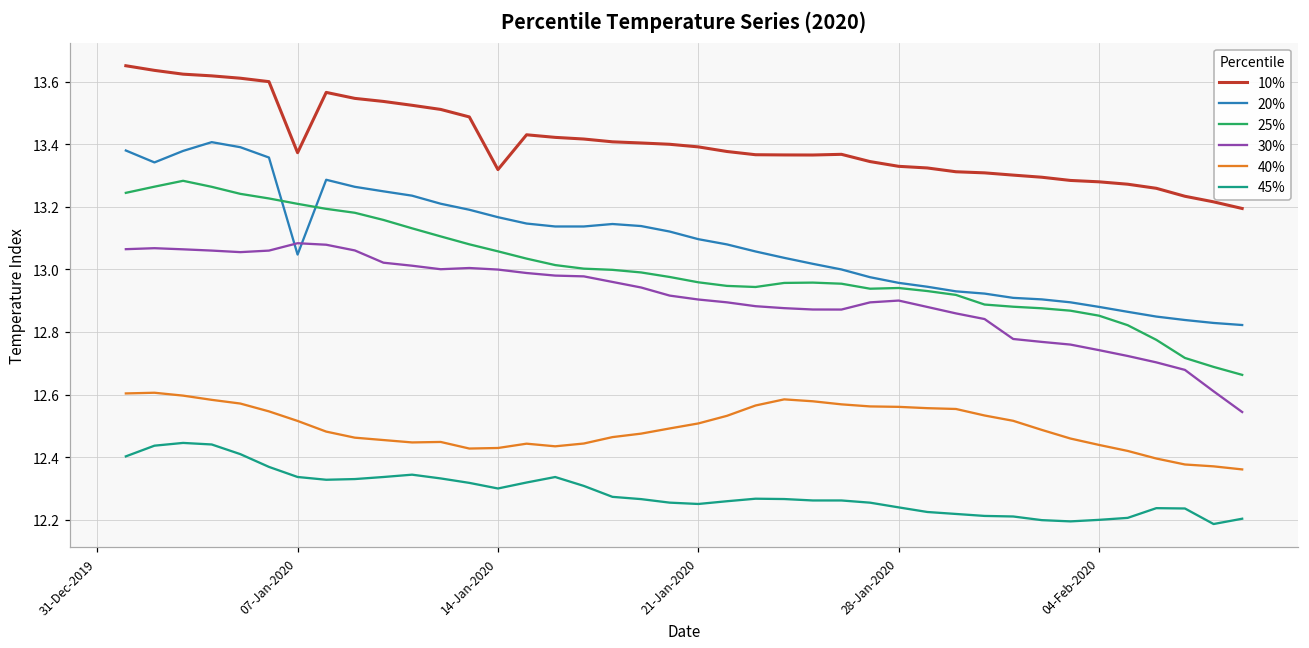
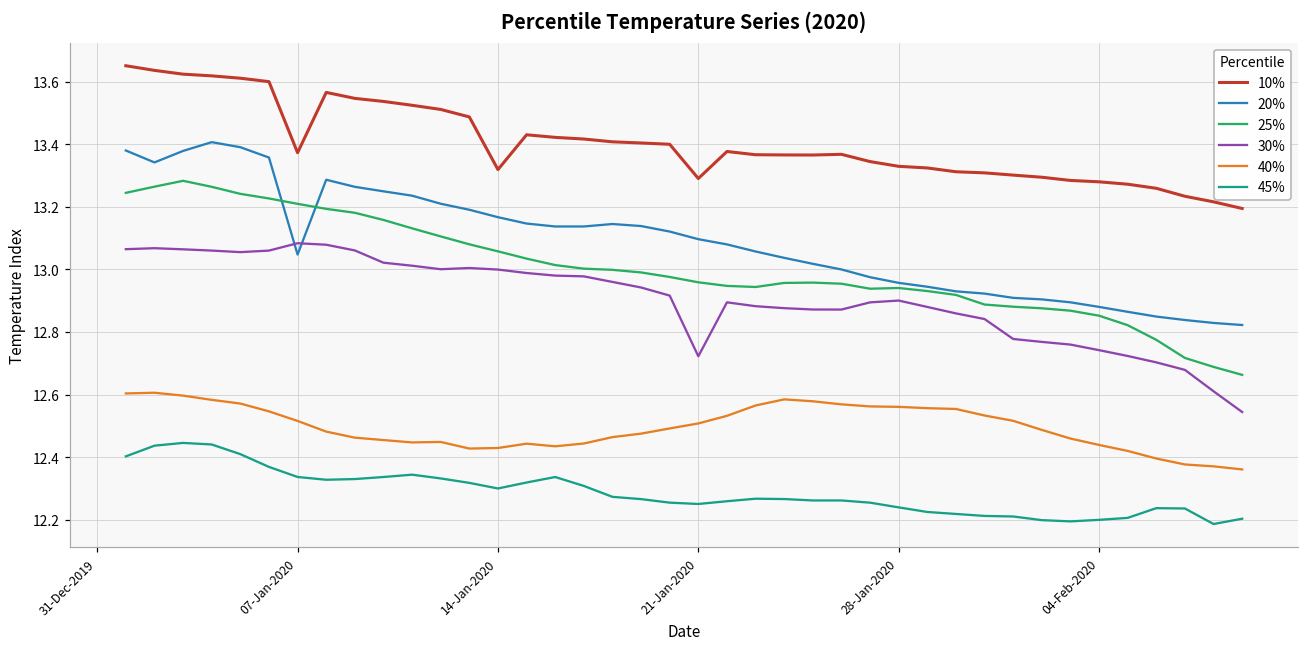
  {
    "10%": {
      "07-Jan-2020": 13.37,
      "14-Jan-2020": 13.32,
-     "21-Jan-2020": 13.39,
+     "21-Jan-2020": 13.29,
      "28-Jan-2020": 13.33,
      "04-Feb-2020": 13.28
    },
    "20%": {
      "07-Jan-2020": 13.05,
      "14-Jan-2020": 13.17,
      "21-Jan-2020": 13.10,
      "28-Jan-2020": 12.96,
      "04-Feb-2020": 12.88
    },
    "30%": {
      "07-Jan-2020": 13.08,
      "14-Jan-2020": 13.00,
-     "21-Jan-2020": 12.90,
+     "21-Jan-2020": 12.72,
      "28-Jan-2020": 12.90,
      "04-Feb-2020": 12.74
    },
    "40%": {
      "07-Jan-2020": 12.52,
      "14-Jan-2020": 12.43,
      "21-Jan-2020": 12.51,
      "28-Jan-2020": 12.56,
      "04-Feb-2020": 12.44
    }
  }
